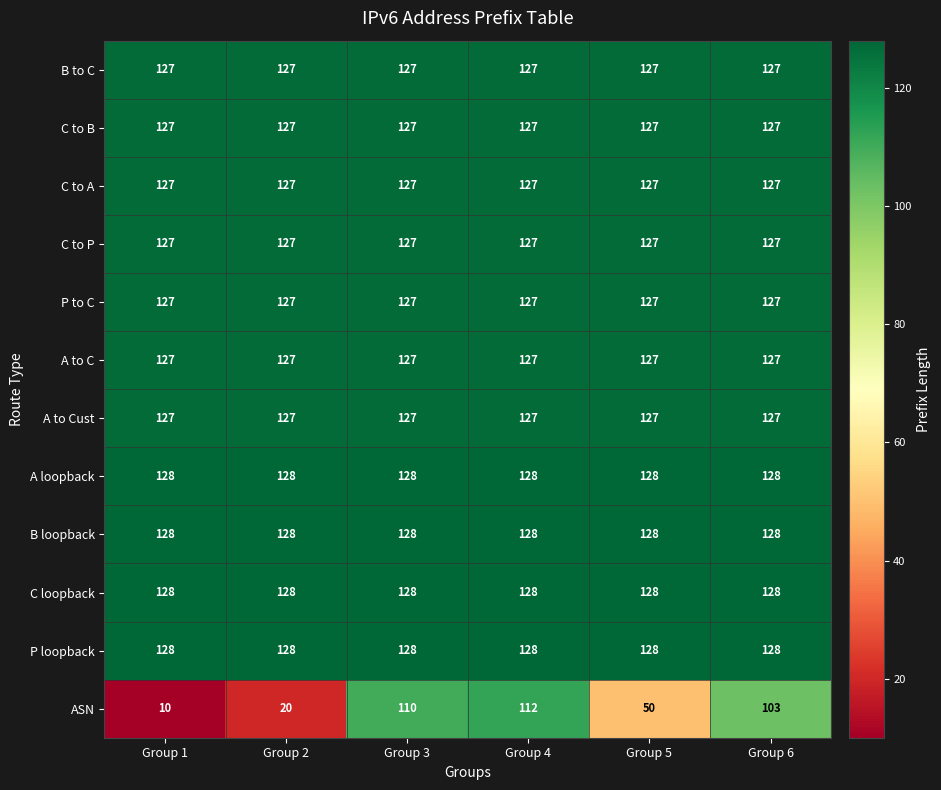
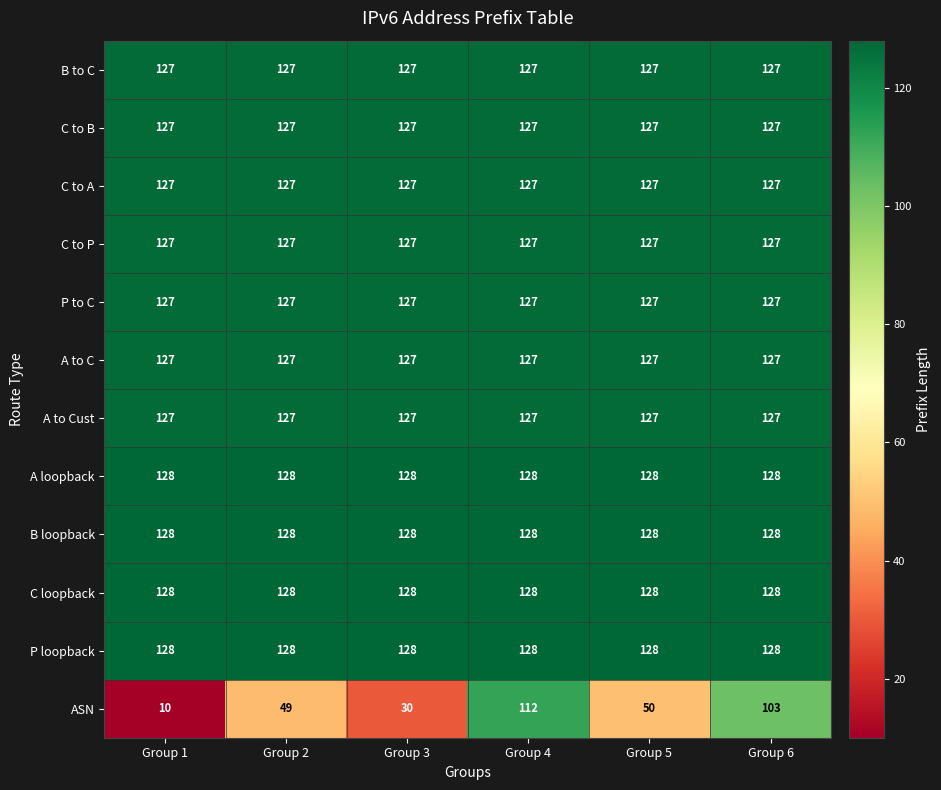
  {
    "B to C": {
      "Group 1": 127,
      "Group 2": 127,
      "Group 3": 127,
      "Group 4": 127,
      "Group 5": 127,
      "Group 6": 127
    },
    "C to B": {
      "Group 1": 127,
      "Group 2": 127,
      "Group 3": 127,
      "Group 4": 127,
      "Group 5": 127,
      "Group 6": 127
    },
    "C to A": {
      "Group 1": 127,
      "Group 2": 127,
      "Group 3": 127,
      "Group 4": 127,
      "Group 5": 127,
      "Group 6": 127
    },
    "C to P": {
      "Group 1": 127,
      "Group 2": 127,
      "Group 3": 127,
      "Group 4": 127,
      "Group 5": 127,
      "Group 6": 127
    },
    "P to C": {
      "Group 1": 127,
      "Group 2": 127,
      "Group 3": 127,
      "Group 4": 127,
      "Group 5": 127,
      "Group 6": 127
    },
    "A to C": {
      "Group 1": 127,
      "Group 2": 127,
      "Group 3": 127,
      "Group 4": 127,
      "Group 5": 127,
      "Group 6": 127
    },
    "A to Cust": {
      "Group 1": 127,
      "Group 2": 127,
      "Group 3": 127,
      "Group 4": 127,
      "Group 5": 127,
      "Group 6": 127
    },
    "A loopback": {
      "Group 1": 128,
      "Group 2": 128,
      "Group 3": 128,
      "Group 4": 128,
      "Group 5": 128,
      "Group 6": 128
    },
    "B loopback": {
      "Group 1": 128,
      "Group 2": 128,
      "Group 3": 128,
      "Group 4": 128,
      "Group 5": 128,
      "Group 6": 128
    },
    "C loopback": {
      "Group 1": 128,
      "Group 2": 128,
      "Group 3": 128,
      "Group 4": 128,
      "Group 5": 128,
      "Group 6": 128
    },
    "P loopback": {
      "Group 1": 128,
      "Group 2": 128,
      "Group 3": 128,
      "Group 4": 128,
      "Group 5": 128,
      "Group 6": 128
    },
    "ASN": {
      "Group 1": 10,
-     "Group 2": 20,
-     "Group 3": 110,
+     "Group 2": 49,
+     "Group 3": 30,
      "Group 4": 112,
      "Group 5": 50,
      "Group 6": 103
    }
  }
